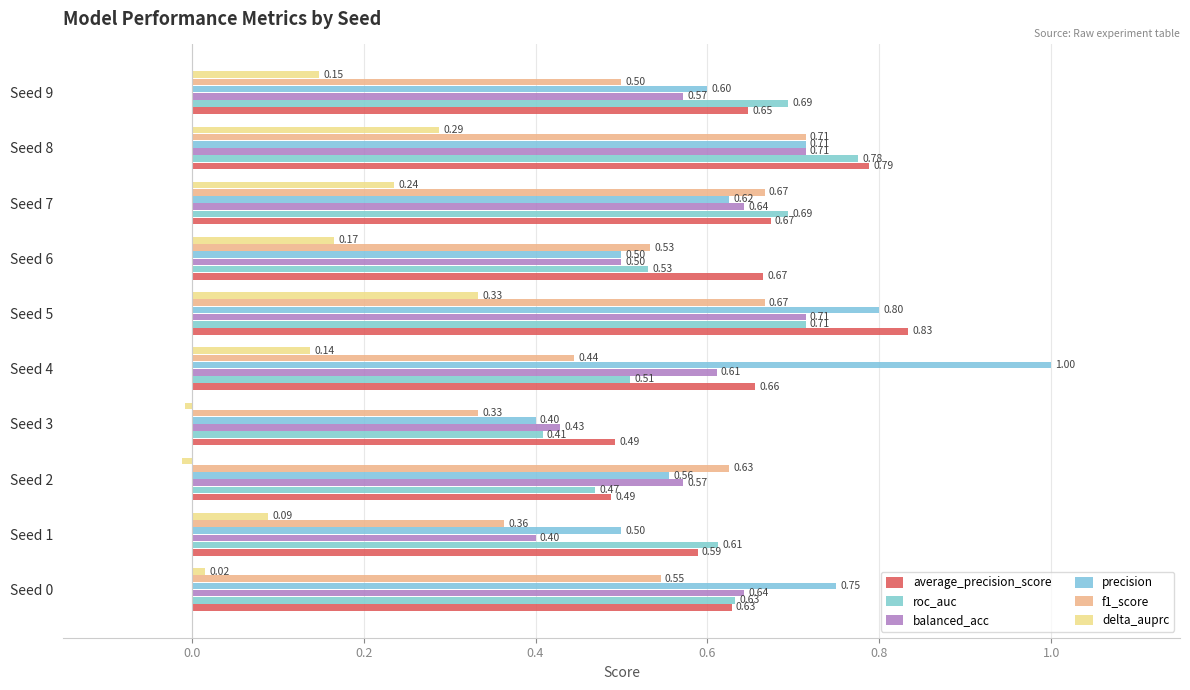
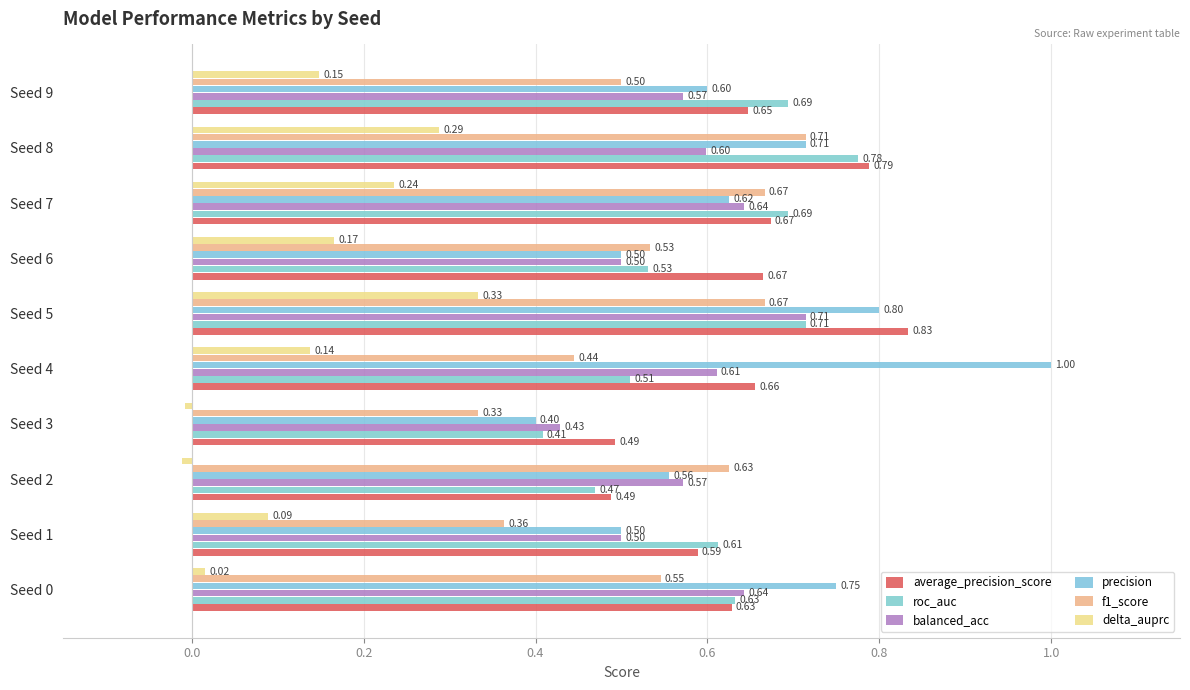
  {
    "average_precision_score": {
      "Seed 9": 0.65,
      "Seed 8": 0.79,
      "Seed 7": 0.67,
      "Seed 6": 0.67,
      "Seed 5": 0.83,
      "Seed 4": 0.66,
      "Seed 3": 0.49,
      "Seed 2": 0.49,
      "Seed 1": 0.59
    },
    "balanced_acc": {
      "Seed 9": 0.57,
-     "Seed 8": 0.71,
+     "Seed 8": 0.60,
      "Seed 7": 0.64,
      "Seed 4": 0.61,
      "Seed 3": 0.43,
      "Seed 2": 0.57,
-     "Seed 1": 0.40
+     "Seed 1": 0.50
    }
  }
